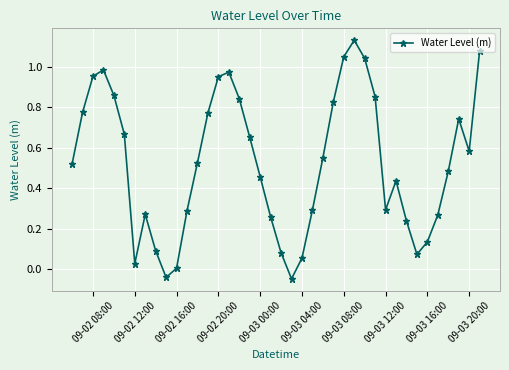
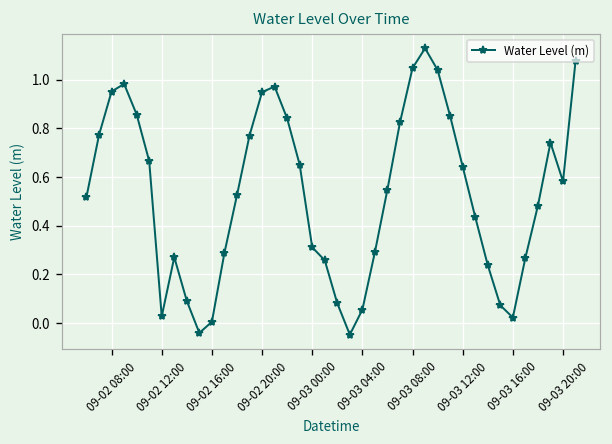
  {
    "09-02 08:00": 0.95,
    "09-02 12:00": 0.03,
    "09-02 16:00": 0.01,
    "09-02 20:00": 0.95,
-   "09-03 00:00": 0.46,
+   "09-03 00:00": 0.31,
    "09-03 04:00": 0.06,
    "09-03 08:00": 1.05,
-   "09-03 12:00": 0.29,
-   "09-03 16:00": 0.14,
+   "09-03 12:00": 0.64,
+   "09-03 16:00": 0.02,
    "09-03 20:00": 0.58
  }
